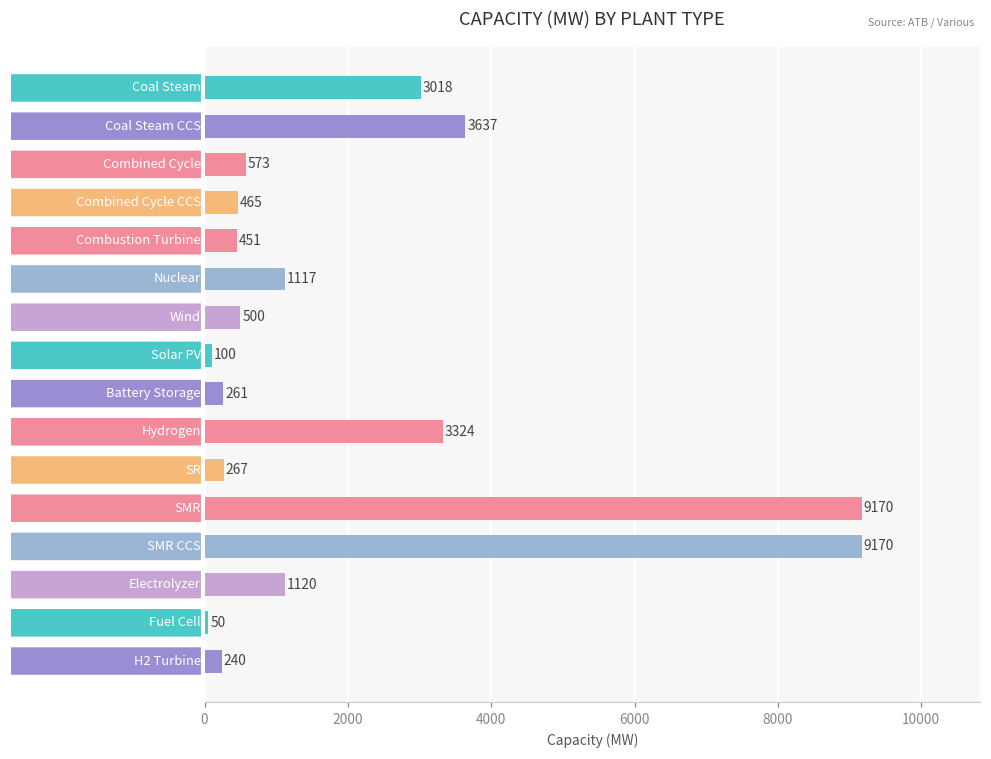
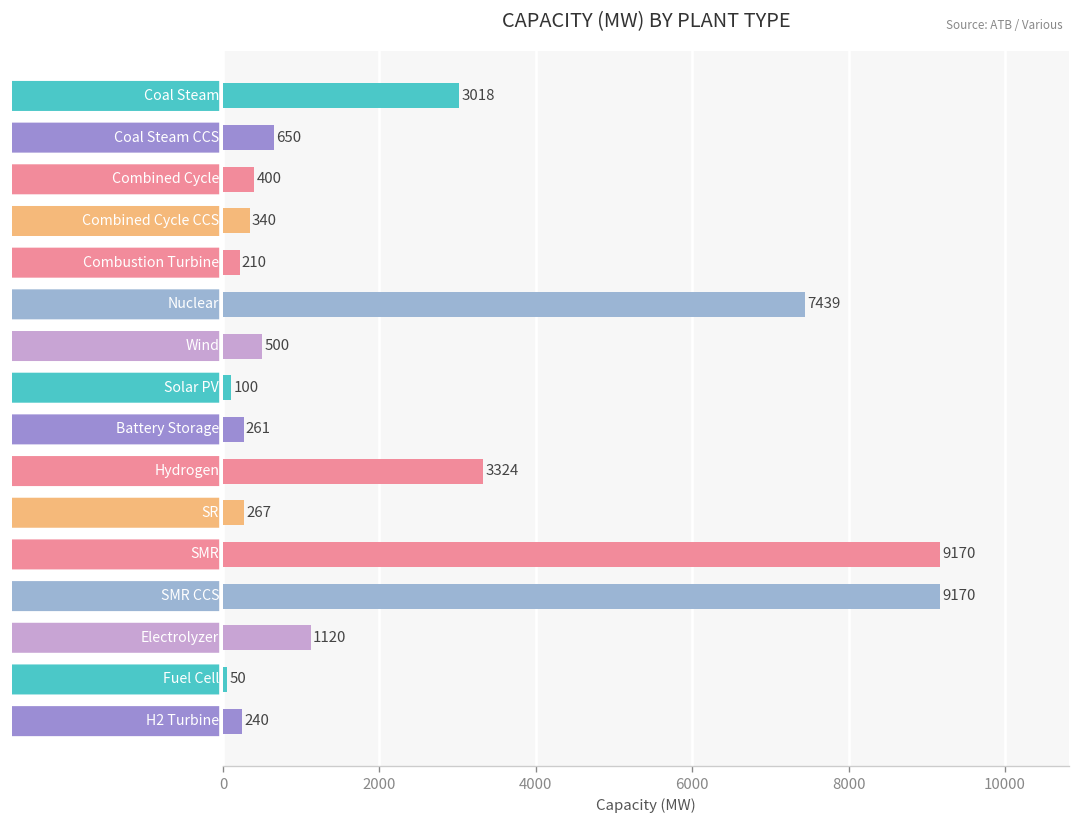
  {
    "Coal Steam": 3018,
-   "Coal Steam CCS": 3637,
-   "Combined Cycle": 573,
-   "Combined Cycle CCS": 465,
-   "Combustion Turbine": 451,
-   "Nuclear": 1117,
+   "Coal Steam CCS": 650,
+   "Combined Cycle": 400,
+   "Combined Cycle CCS": 340,
+   "Combustion Turbine": 210,
+   "Nuclear": 7439,
    "Wind": 500,
    "Solar PV": 100,
    "Battery Storage": 261,
    "Hydrogen": 3324,
    "SR": 267,
    "SMR": 9170,
    "SMR CCS": 9170,
    "Electrolyzer": 1120,
    "Fuel Cell": 50
  }
